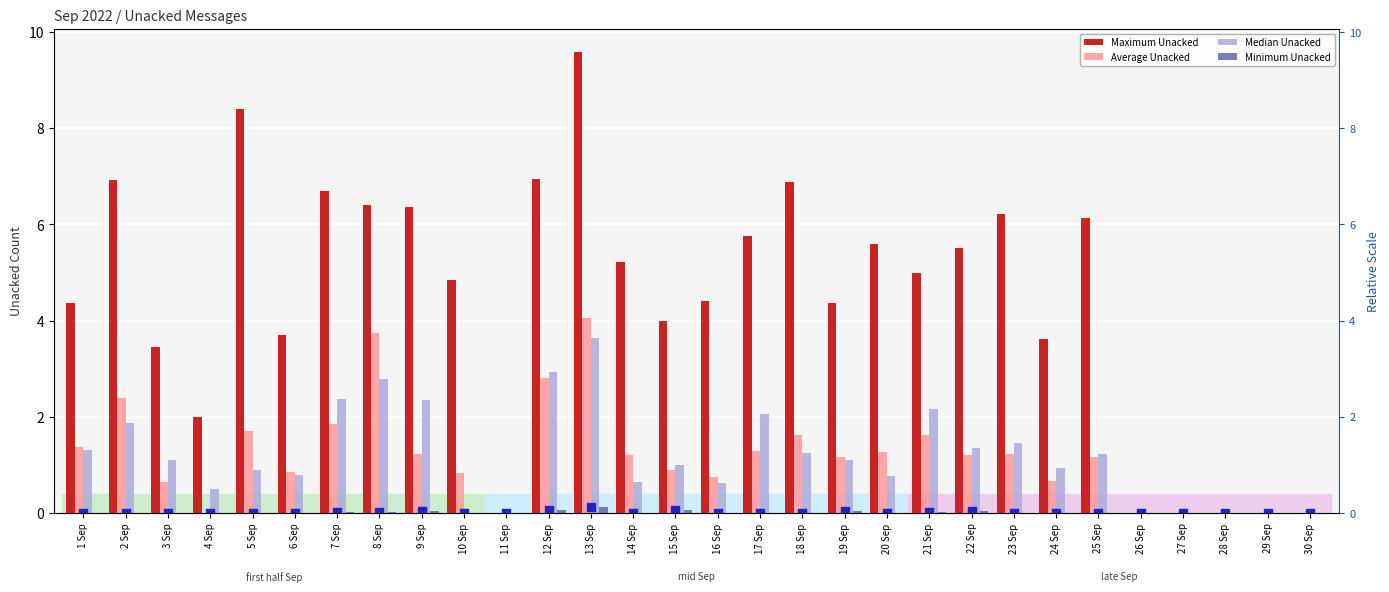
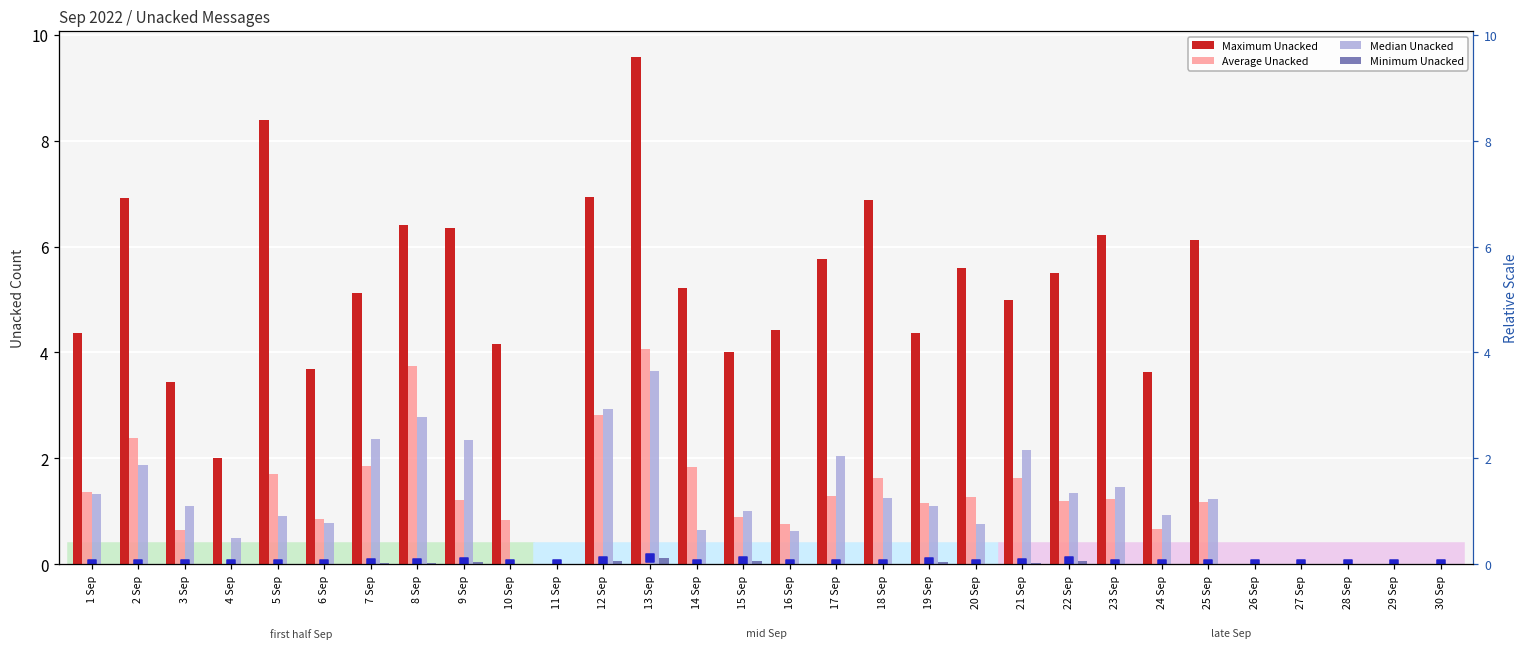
  {
    "Maximum Unacked": {
      "1 Sep": 4.4,
      "2 Sep": 6.9,
      "3 Sep": 3.5,
      "4 Sep": 2.0,
      "5 Sep": 8.4,
      "6 Sep": 3.7,
-     "7 Sep": 6.7,
+     "7 Sep": 5.1,
      "8 Sep": 6.4,
      "9 Sep": 6.4,
-     "10 Sep": 4.8,
+     "10 Sep": 4.2,
      "11 Sep": 0.0,
      "12 Sep": 6.9,
      "13 Sep": 9.6,
      "14 Sep": 5.2,
      "15 Sep": 4.0,
      "16 Sep": 4.4,
      "17 Sep": 5.8,
      "18 Sep": 6.9,
      "19 Sep": 4.4,
      "20 Sep": 5.6,
      "21 Sep": 5.0,
      "22 Sep": 5.5,
      "23 Sep": 6.2,
      "24 Sep": 3.6,
      "25 Sep": 6.1,
      "26 Sep": 0.0,
      "27 Sep": 0.0,
      "28 Sep": 0.0,
      "29 Sep": 0.0,
      "30 Sep": 0.0
    },
    "Average Unacked": {
      "1 Sep": 1.4,
      "2 Sep": 2.4,
      "3 Sep": 0.7,
      "4 Sep": 0.0,
      "5 Sep": 1.7,
      "6 Sep": 0.8,
      "7 Sep": 1.9,
      "8 Sep": 3.8,
      "9 Sep": 1.2,
      "10 Sep": 0.8,
      "11 Sep": 0.0,
      "12 Sep": 2.8,
      "13 Sep": 4.1,
-     "14 Sep": 1.2,
+     "14 Sep": 1.8,
      "15 Sep": 0.9,
      "16 Sep": 0.8,
      "17 Sep": 1.3,
      "18 Sep": 1.6,
      "19 Sep": 1.2,
      "20 Sep": 1.3,
      "21 Sep": 1.6,
      "22 Sep": 1.2,
      "23 Sep": 1.2,
      "24 Sep": 0.7,
      "25 Sep": 1.2,
      "26 Sep": 0.0,
      "27 Sep": 0.0,
      "28 Sep": 0.0,
      "29 Sep": 0.0,
      "30 Sep": 0.0
    },
    "Median Unacked": {
      "1 Sep": 1.3,
      "2 Sep": 1.9,
      "3 Sep": 1.1,
      "4 Sep": 0.5,
      "5 Sep": 0.9,
      "6 Sep": 0.8,
      "7 Sep": 2.4,
      "8 Sep": 2.8,
      "9 Sep": 2.4,
      "10 Sep": 0.0,
      "11 Sep": 0.0,
      "12 Sep": 2.9,
      "13 Sep": 3.6,
      "14 Sep": 0.6,
      "15 Sep": 1.0,
      "16 Sep": 0.6,
      "17 Sep": 2.0,
      "18 Sep": 1.3,
      "19 Sep": 1.1,
      "20 Sep": 0.8,
      "21 Sep": 2.2,
      "22 Sep": 1.4,
      "23 Sep": 1.5,
      "24 Sep": 0.9,
      "25 Sep": 1.2,
      "26 Sep": 0.0,
      "27 Sep": 0.0,
      "28 Sep": 0.0,
      "29 Sep": 0.0,
      "30 Sep": 0.0
    },
    "Minimum Unacked": {
      "1 Sep": 0.0,
      "2 Sep": 0.0,
      "3 Sep": 0.0,
      "4 Sep": 0.0,
      "5 Sep": 0.0,
      "6 Sep": 0.0,
      "10 Sep": 0.0,
      "11 Sep": 0.0,
      "12 Sep": 0.1,
      "13 Sep": 0.1,
      "14 Sep": 0.0,
      "15 Sep": 0.1,
      "16 Sep": 0.0,
      "17 Sep": 0.0,
      "18 Sep": 0.0,
      "20 Sep": 0.0,
      "23 Sep": 0.0,
      "24 Sep": 0.0,
      "25 Sep": 0.0,
      "26 Sep": 0.0,
      "27 Sep": 0.0,
      "28 Sep": 0.0,
      "29 Sep": 0.0,
      "30 Sep": 0.0
    }
  }
